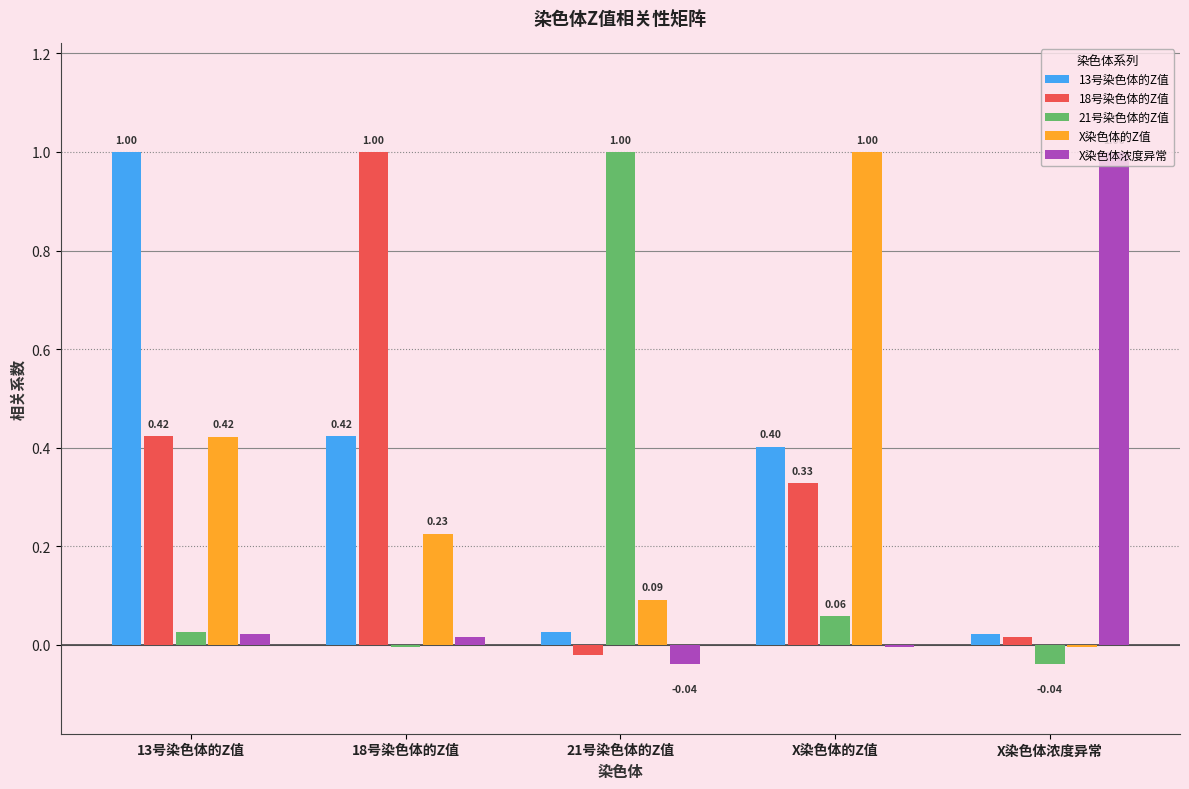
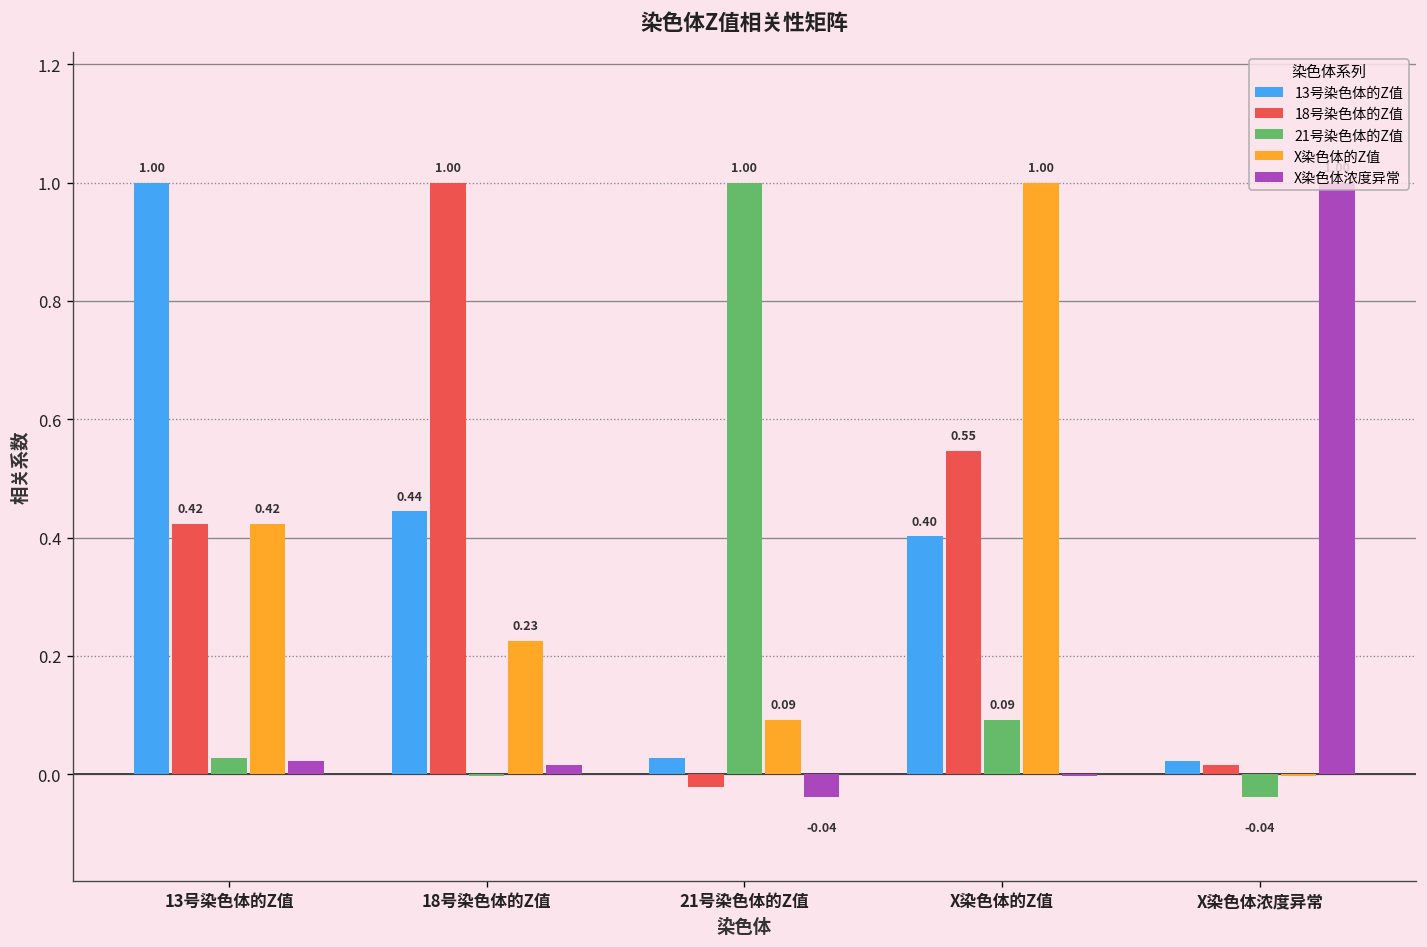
  {
    "13号染色体的Z值": {
      "13号染色体的Z值": 1.00,
-     "18号染色体的Z值": 0.42,
+     "18号染色体的Z值": 0.44,
      "X染色体的Z值": 0.40
    },
    "18号染色体的Z值": {
      "13号染色体的Z值": 0.42,
      "18号染色体的Z值": 1.00,
-     "X染色体的Z值": 0.33
+     "X染色体的Z值": 0.55
    },
    "21号染色体的Z值": {
      "21号染色体的Z值": 1.00,
-     "X染色体的Z值": 0.06,
+     "X染色体的Z值": 0.09,
      "X染色体浓度异常": -0.04
    },
    "X染色体的Z值": {
      "13号染色体的Z值": 0.42,
      "18号染色体的Z值": 0.23,
      "21号染色体的Z值": 0.09,
      "X染色体的Z值": 1.00
    },
    "X染色体浓度异常": {
      "21号染色体的Z值": -0.04
    }
  }
